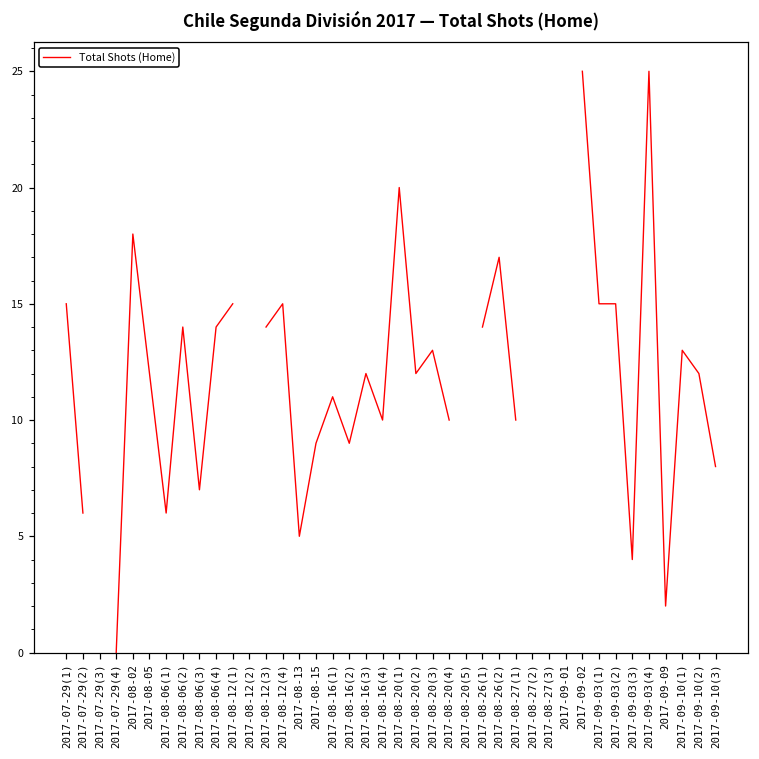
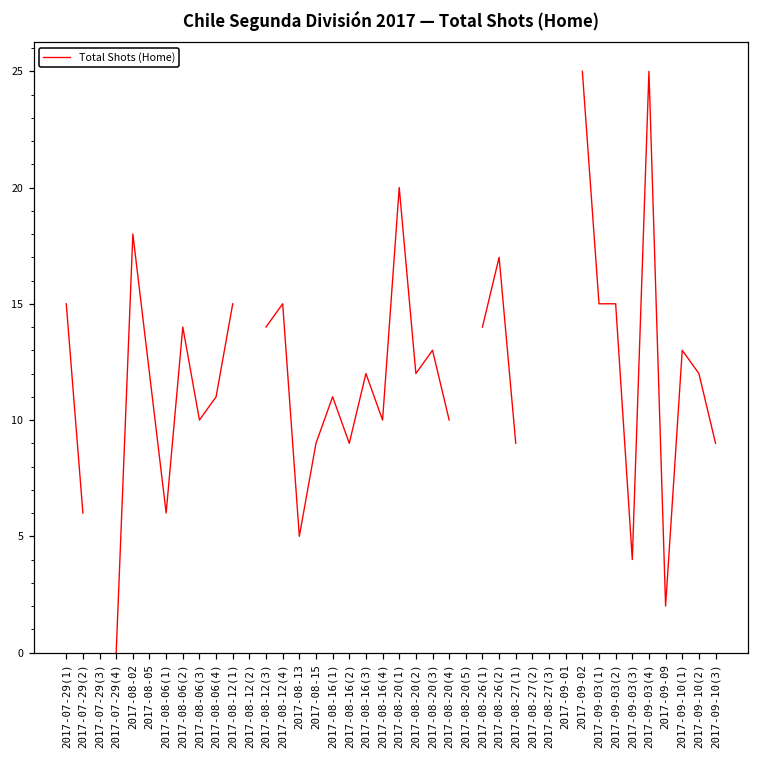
  {
    "2017-07-29(1)": 15,
    "2017-07-29(2)": 6,
    "2017-07-29(4)": 0,
    "2017-08-02": 18,
    "2017-08-05": 12,
    "2017-08-06(1)": 6,
    "2017-08-06(2)": 14,
-   "2017-08-06(3)": 7,
-   "2017-08-06(4)": 14,
+   "2017-08-06(3)": 10,
+   "2017-08-06(4)": 11,
    "2017-08-12(1)": 15,
    "2017-08-12(3)": 14,
    "2017-08-12(4)": 15,
    "2017-08-13": 5,
    "2017-08-15": 9,
    "2017-08-16(1)": 11,
    "2017-08-16(2)": 9,
    "2017-08-16(3)": 12,
    "2017-08-16(4)": 10,
    "2017-08-20(1)": 20,
    "2017-08-20(2)": 12,
    "2017-08-20(3)": 13,
    "2017-08-20(4)": 10,
    "2017-08-26(1)": 14,
    "2017-08-26(2)": 17,
-   "2017-08-27(1)": 10,
+   "2017-08-27(1)": 9,
    "2017-08-27(3)": 15,
    "2017-09-02": 25,
    "2017-09-03(1)": 15,
    "2017-09-03(2)": 15,
    "2017-09-03(3)": 4,
    "2017-09-03(4)": 25,
    "2017-09-09": 2,
    "2017-09-10(1)": 13,
    "2017-09-10(2)": 12,
-   "2017-09-10(3)": 8
+   "2017-09-10(3)": 9
  }
